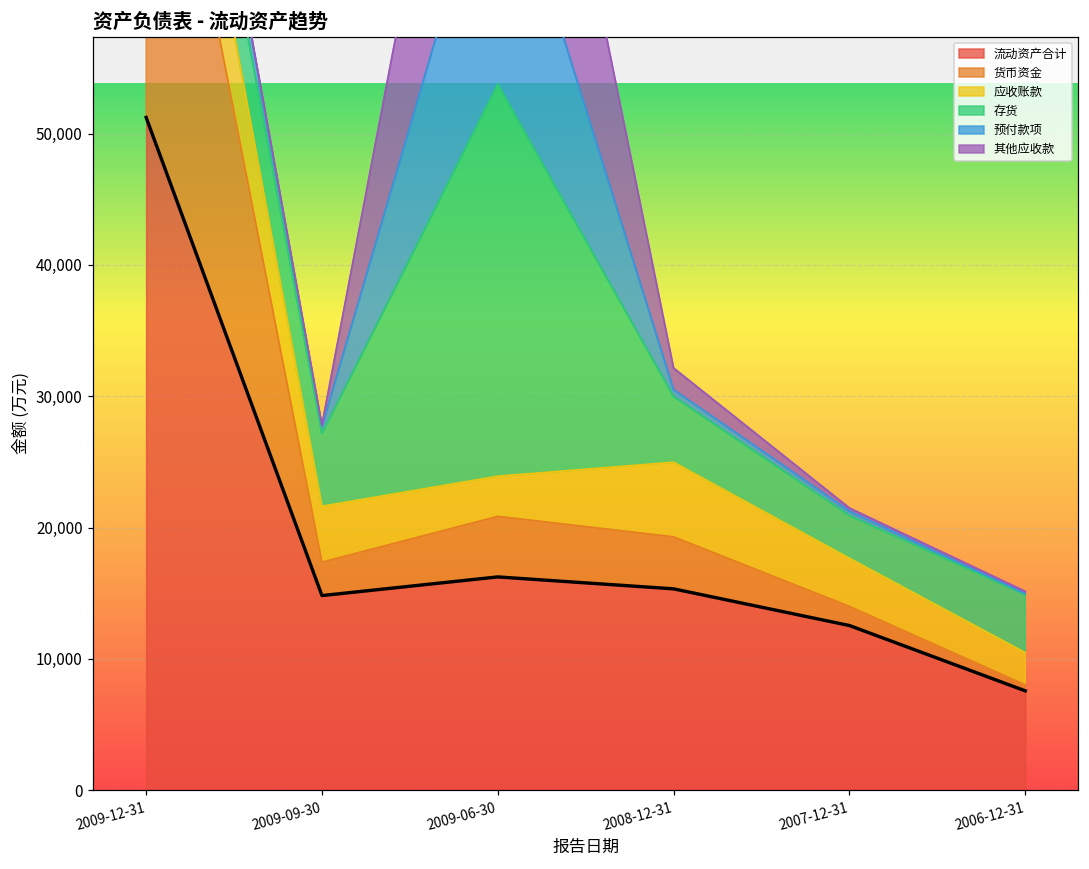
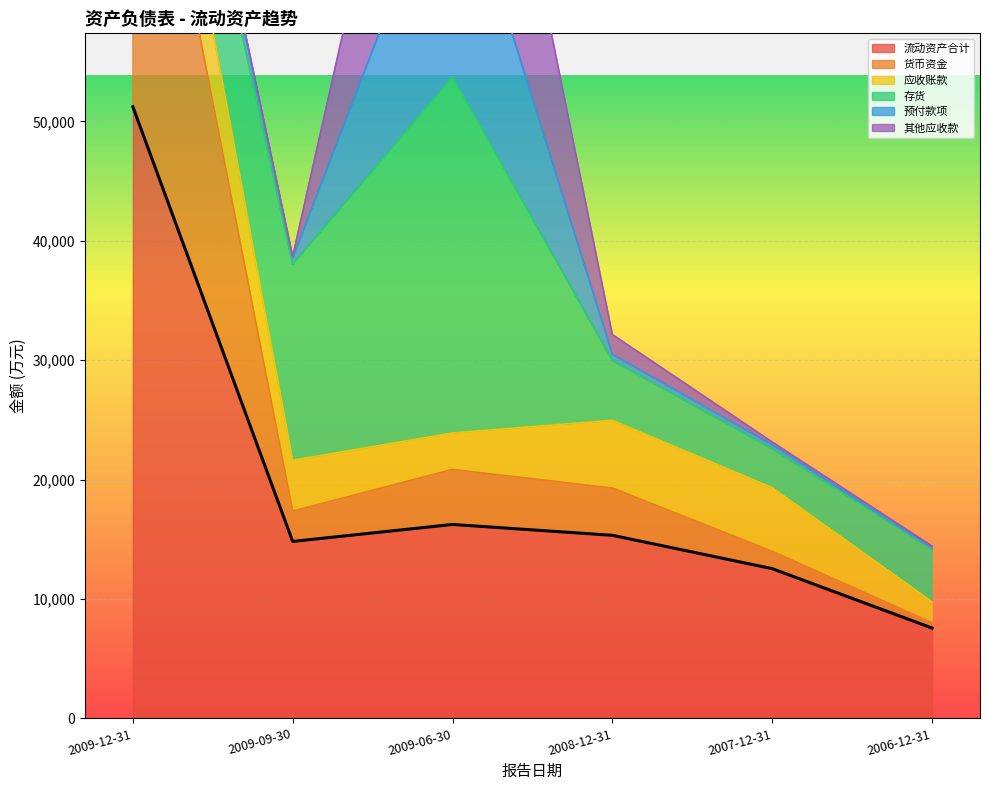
  {
    "应收账款": {
      "2009-09-30": "4,300",
      "2009-06-30": "3,100",
      "2008-12-31": "5,700",
-     "2007-12-31": "3,700",
-     "2006-12-31": "2,500"
+     "2007-12-31": "5,300",
+     "2006-12-31": "1,700"
    },
    "存货": {
-     "2009-09-30": "5,500",
+     "2009-09-30": "16,400",
      "2009-06-30": "29,900",
      "2008-12-31": "5,000",
      "2007-12-31": "3,300"
    },
    "预付款项": {
      "2008-12-31": "500",
      "2007-12-31": "300"
    },
    "其他应收款": {
      "2008-12-31": "1,600",
      "2007-12-31": "200"
    }
  }
